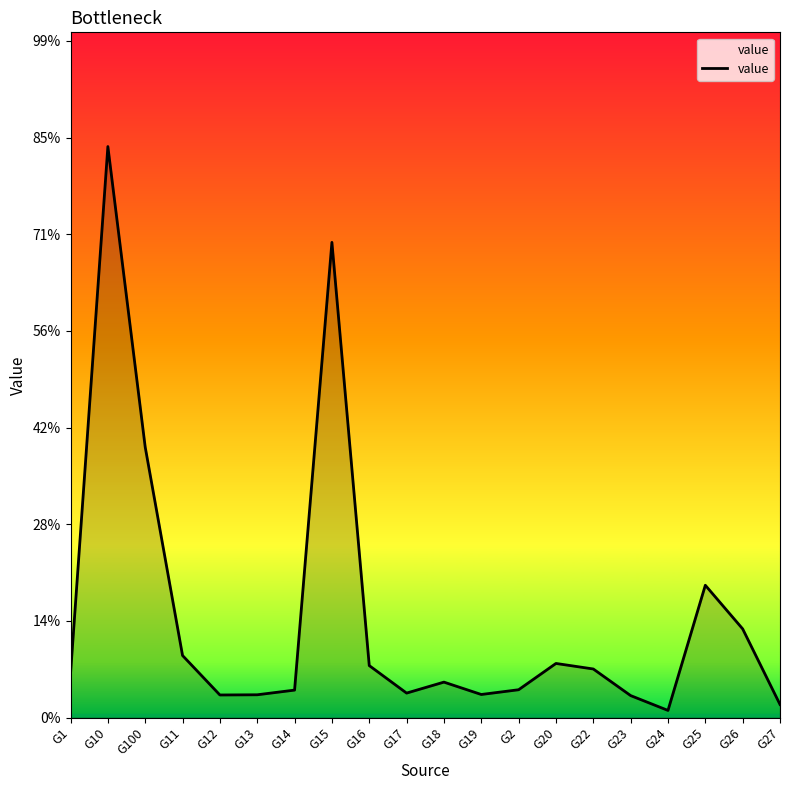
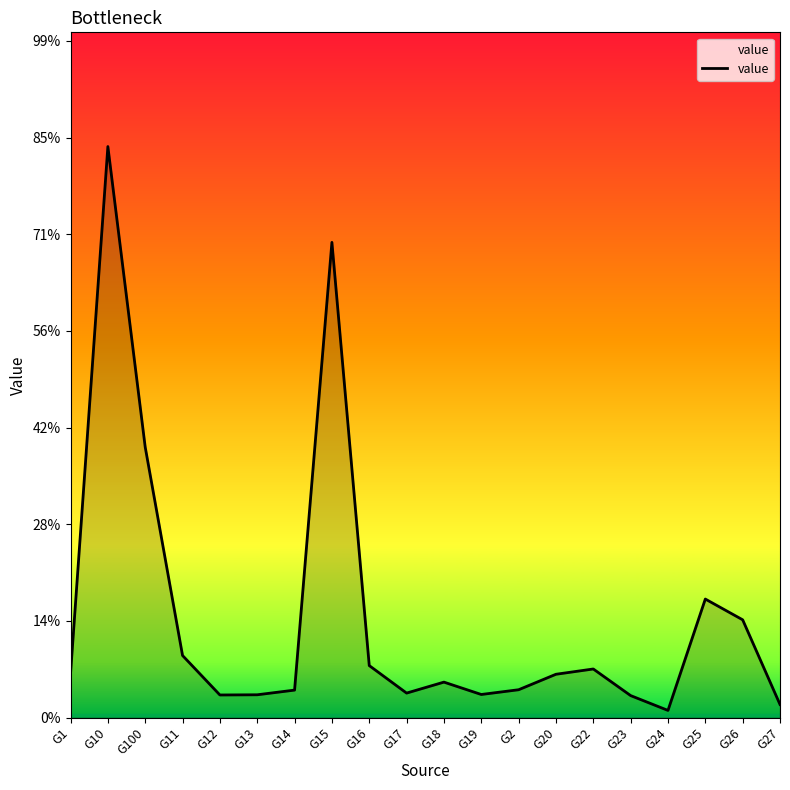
  {
    "G1": "6%",
    "G10": "84%",
    "G100": "40%",
    "G11": "9%",
    "G12": "3%",
    "G13": "3%",
    "G14": "4%",
    "G15": "70%",
    "G16": "8%",
    "G17": "4%",
    "G18": "5%",
    "G19": "3%",
    "G2": "4%",
-   "G20": "8%",
+   "G20": "6%",
    "G22": "7%",
    "G23": "3%",
    "G24": "1%",
-   "G25": "19%",
-   "G26": "13%",
+   "G25": "17%",
+   "G26": "14%",
    "G27": "2%"
  }
